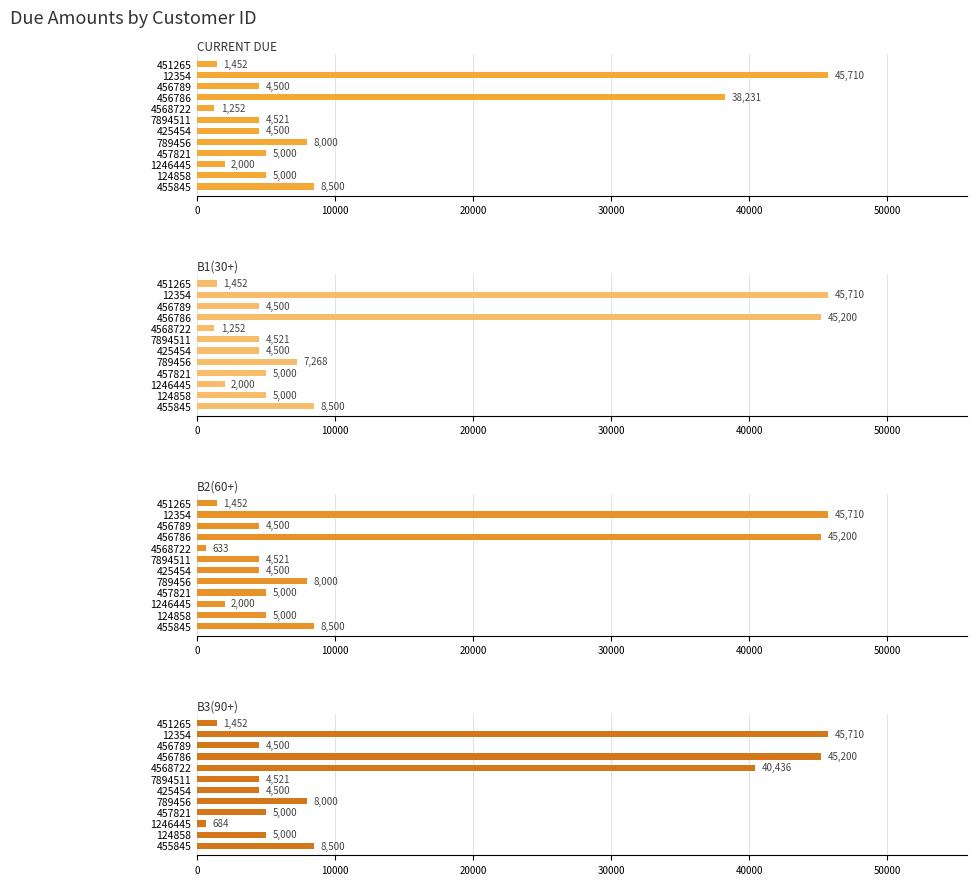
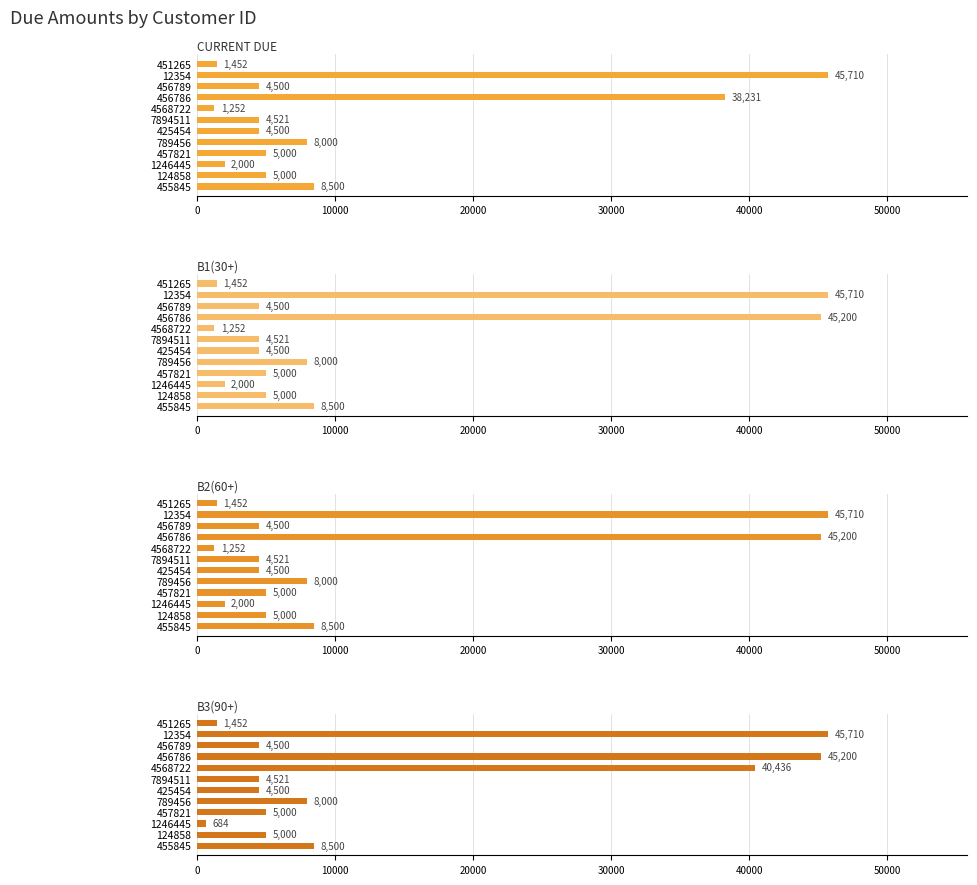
  {
    "CURRENT DUE": {
      "451265": "1,452",
      "12354": "45,710",
      "456789": "4,500",
      "456786": "38,231",
      "4568722": "1,252",
      "7894511": "4,521",
      "425454": "4,500",
      "789456": "8,000",
      "457821": "5,000",
      "1246445": "2,000",
      "124858": "5,000",
      "455845": "8,500"
    },
    "B1(30+)": {
      "451265": "1,452",
      "12354": "45,710",
      "456789": "4,500",
      "456786": "45,200",
      "4568722": "1,252",
      "7894511": "4,521",
      "425454": "4,500",
-     "789456": "7,268",
+     "789456": "8,000",
      "457821": "5,000",
      "1246445": "2,000",
      "124858": "5,000",
      "455845": "8,500"
    },
    "B2(60+)": {
      "451265": "1,452",
      "12354": "45,710",
      "456789": "4,500",
      "456786": "45,200",
-     "4568722": "633",
+     "4568722": "1,252",
      "7894511": "4,521",
      "425454": "4,500",
      "789456": "8,000",
      "457821": "5,000",
      "1246445": "2,000",
      "124858": "5,000",
      "455845": "8,500"
    },
    "B3(90+)": {
      "451265": "1,452",
      "12354": "45,710",
      "456789": "4,500",
      "456786": "45,200",
      "4568722": "40,436",
      "7894511": "4,521",
      "425454": "4,500",
      "789456": "8,000",
      "457821": "5,000",
      "1246445": "684",
      "124858": "5,000",
      "455845": "8,500"
    }
  }
